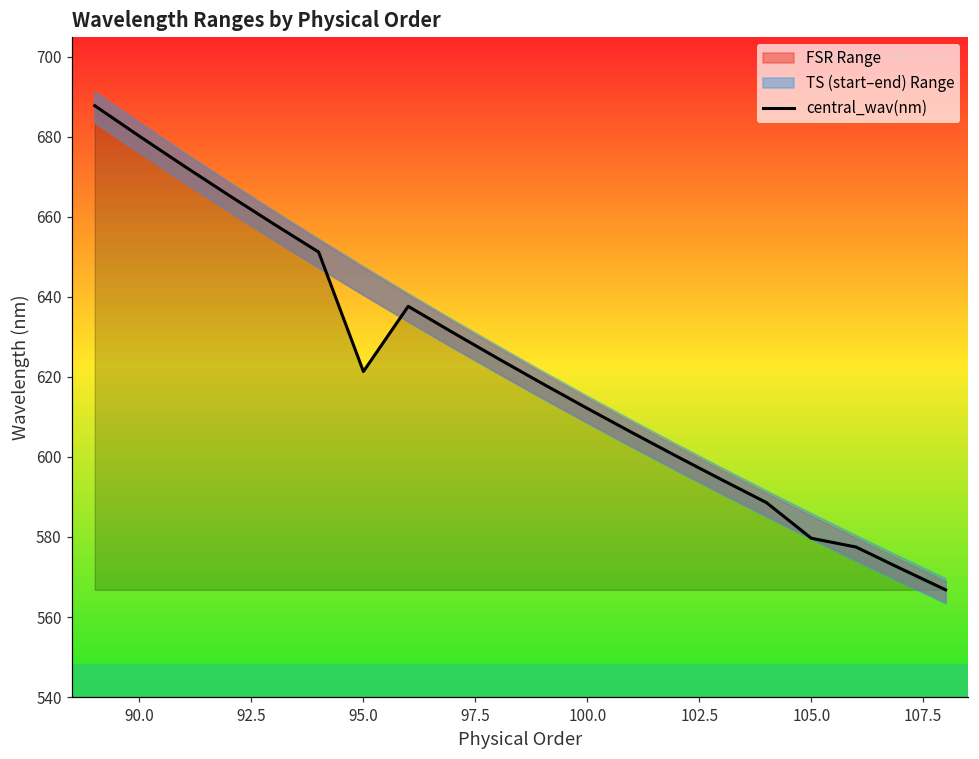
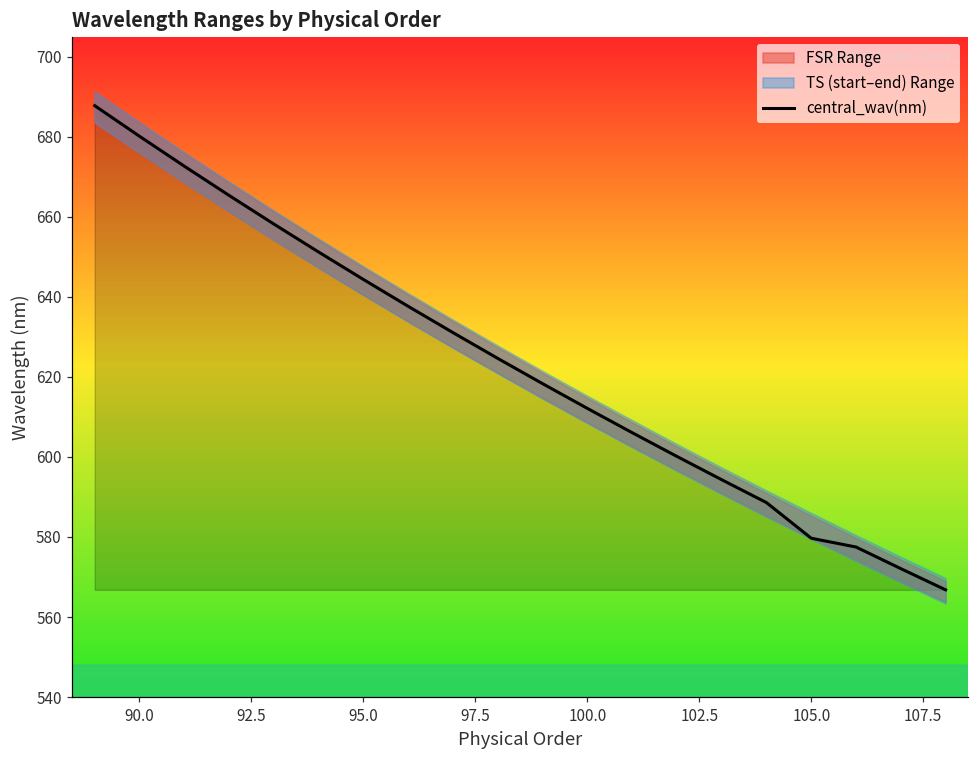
  {
    "central_wav(nm)": {
      "90.0": 680,
-     "95.0": 621,
+     "95.0": 644,
      "100.0": 612,
      "105.0": 580
    }
  }
